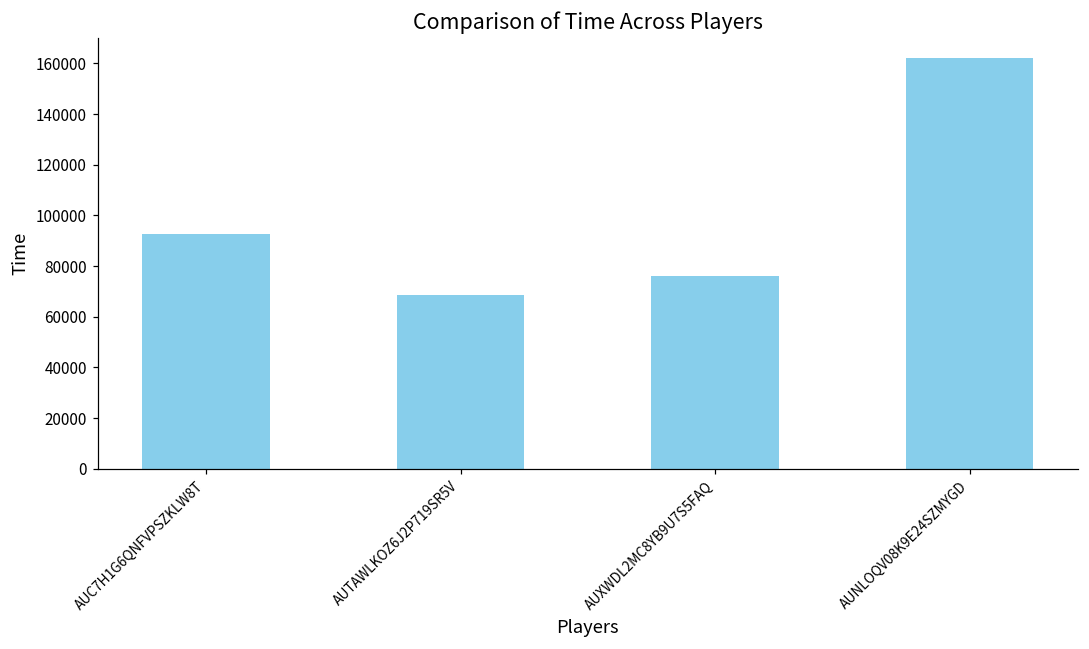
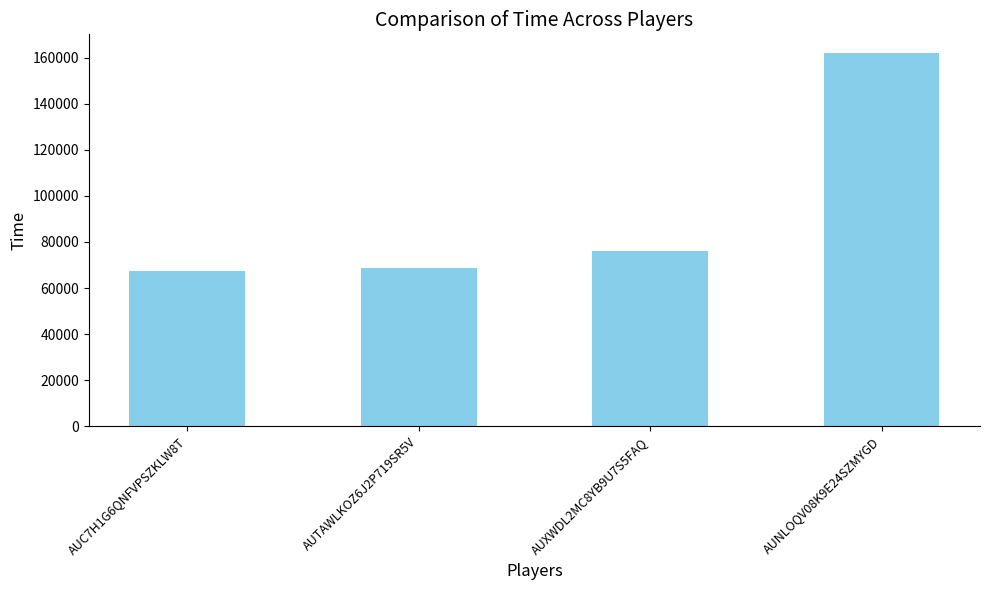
  {
-   "AUC7H1G6QNFVPSZKLW8T": 93000,
+   "AUC7H1G6QNFVPSZKLW8T": 67000,
    "AUTAWLKOZ6J2P719SR5V": 69000,
    "AUXWDL2MC8YB9U7S5FAQ": 76000,
    "AUNLOQV08K9E24SZMYGD": 162000
  }
